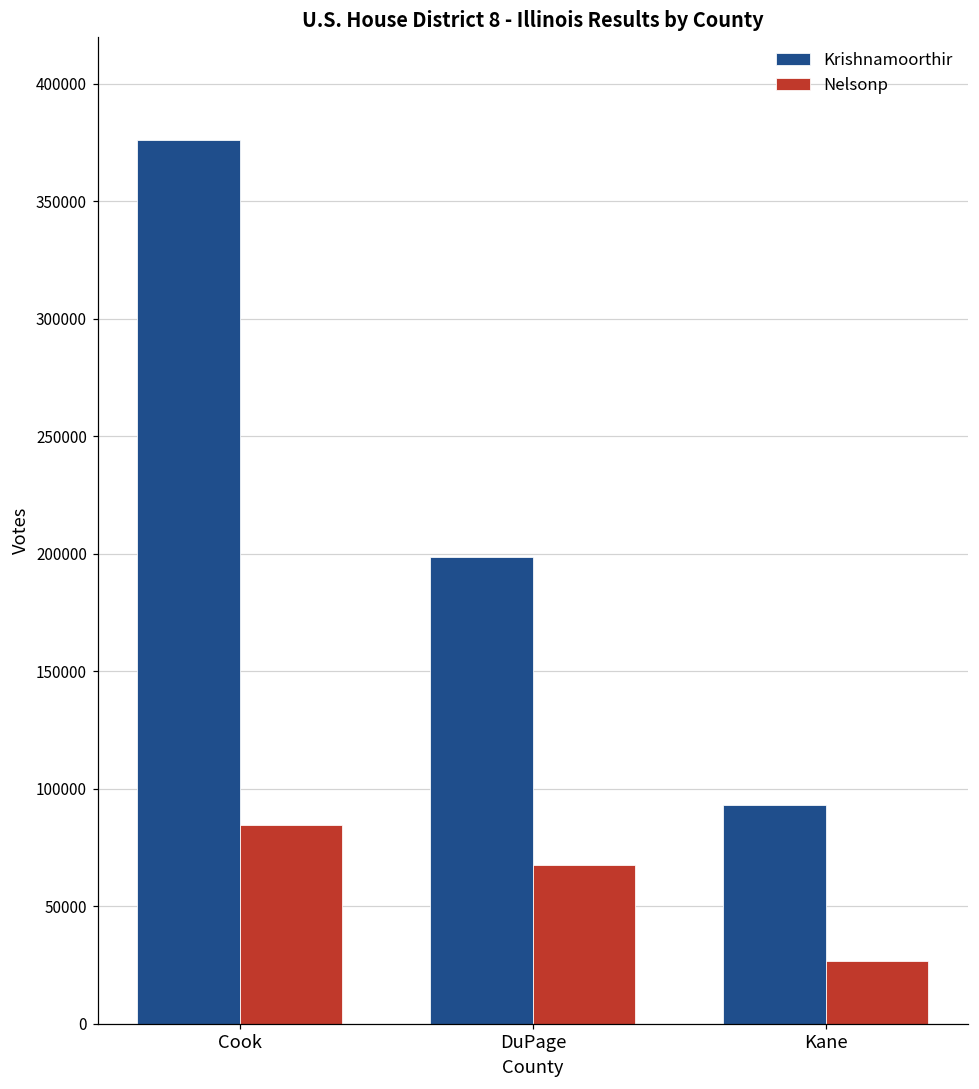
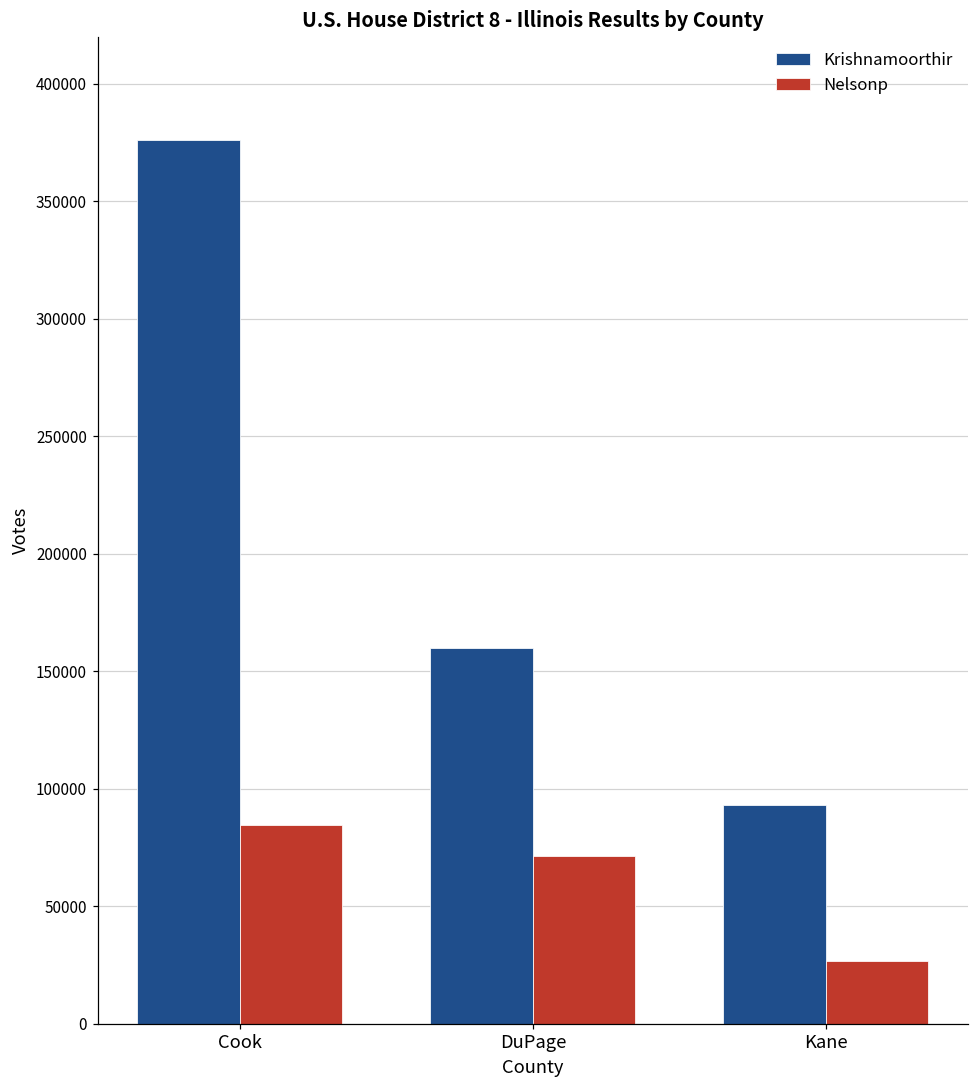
  {
    "Krishnamoorthir": {
      "Cook": 376000,
-     "DuPage": 199000,
+     "DuPage": 160000,
      "Kane": 93000
    },
    "Nelsonp": {
      "Cook": 84000,
-     "DuPage": 68000,
+     "DuPage": 72000,
      "Kane": 27000
    }
  }
